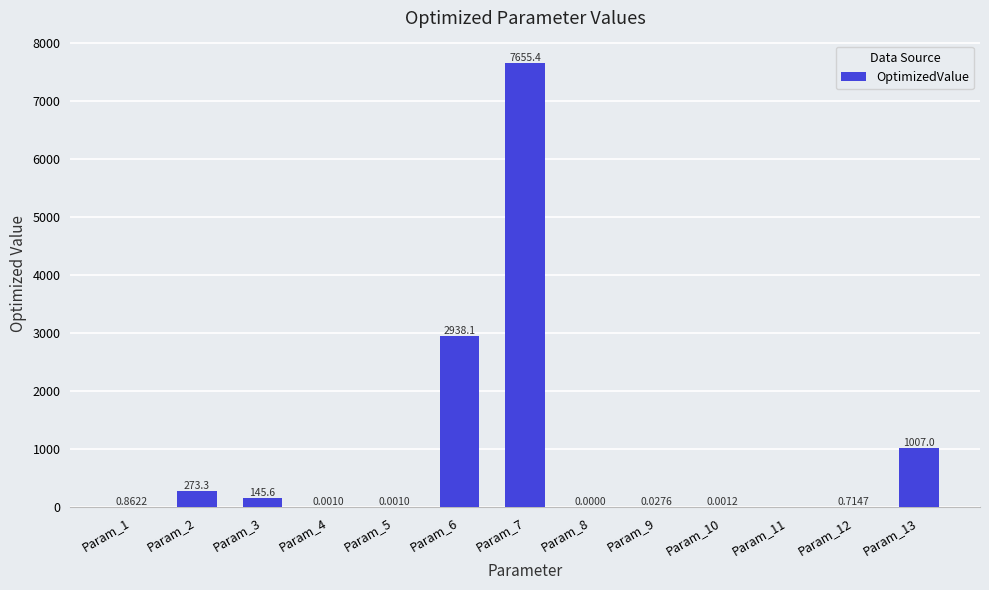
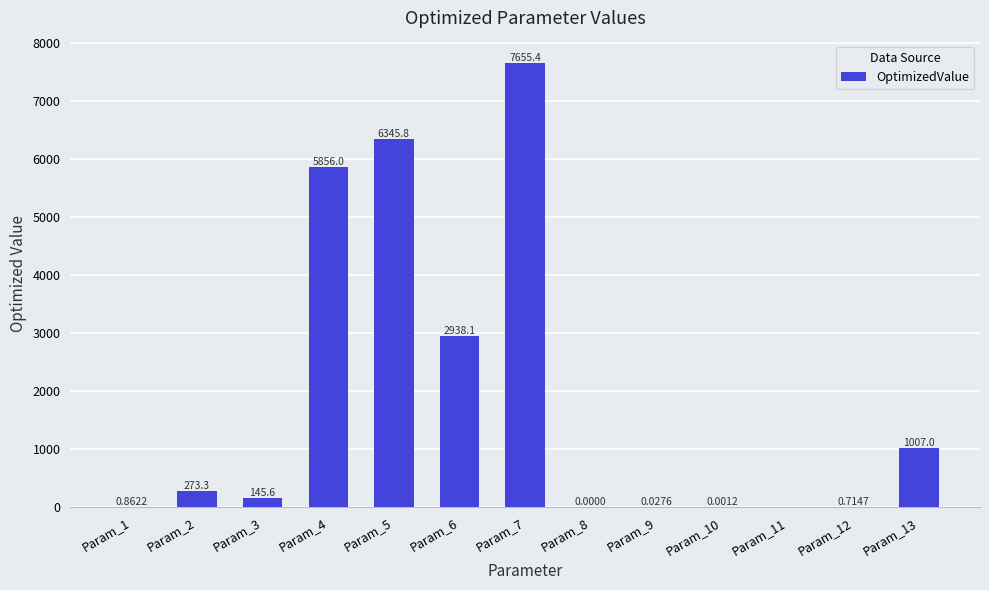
  {
    "Param_1": 0.8622,
    "Param_2": 273.3,
    "Param_3": 145.6,
-   "Param_4": 0.0010,
-   "Param_5": 0.0010,
+   "Param_4": 5856.0,
+   "Param_5": 6345.8,
    "Param_6": 2938.1,
    "Param_7": 7655.4,
    "Param_8": 0.0000,
    "Param_9": 0.0276,
    "Param_10": 0.0012,
    "Param_12": 0.7147,
    "Param_13": 1007.0
  }
